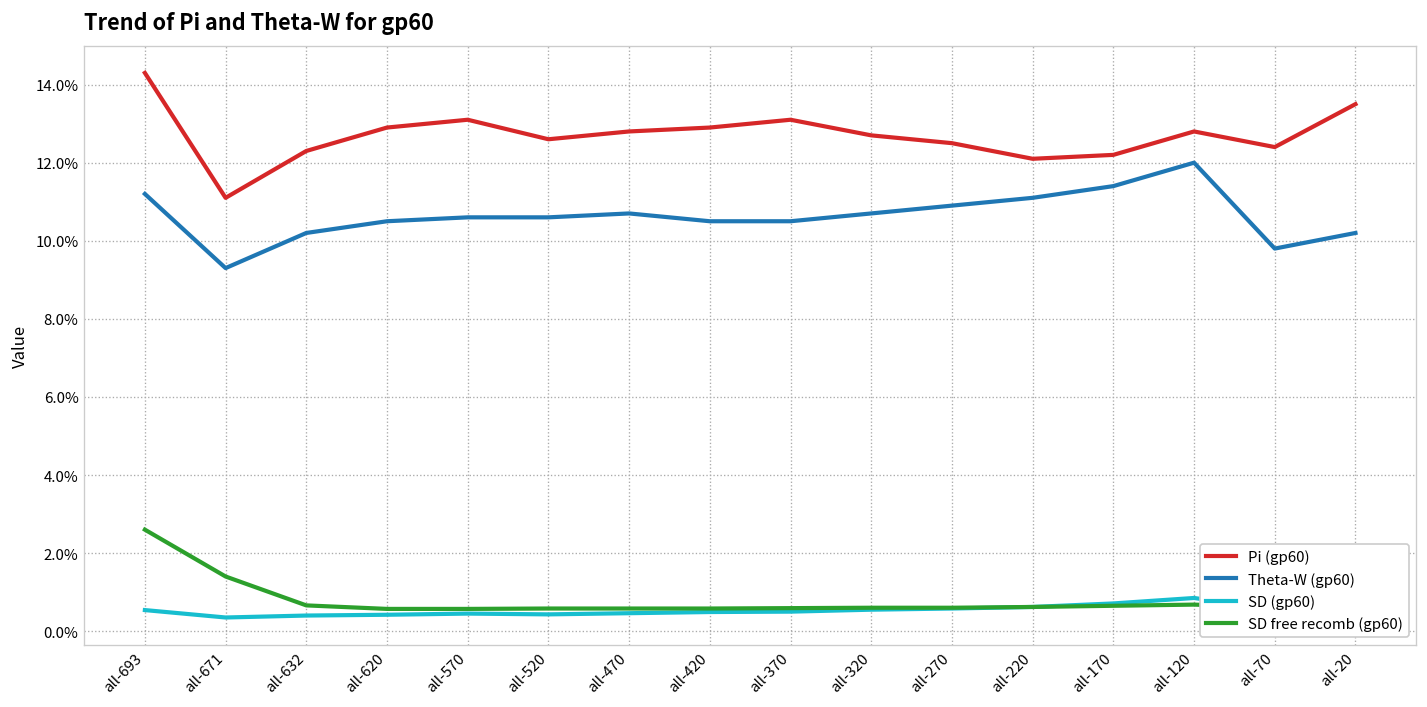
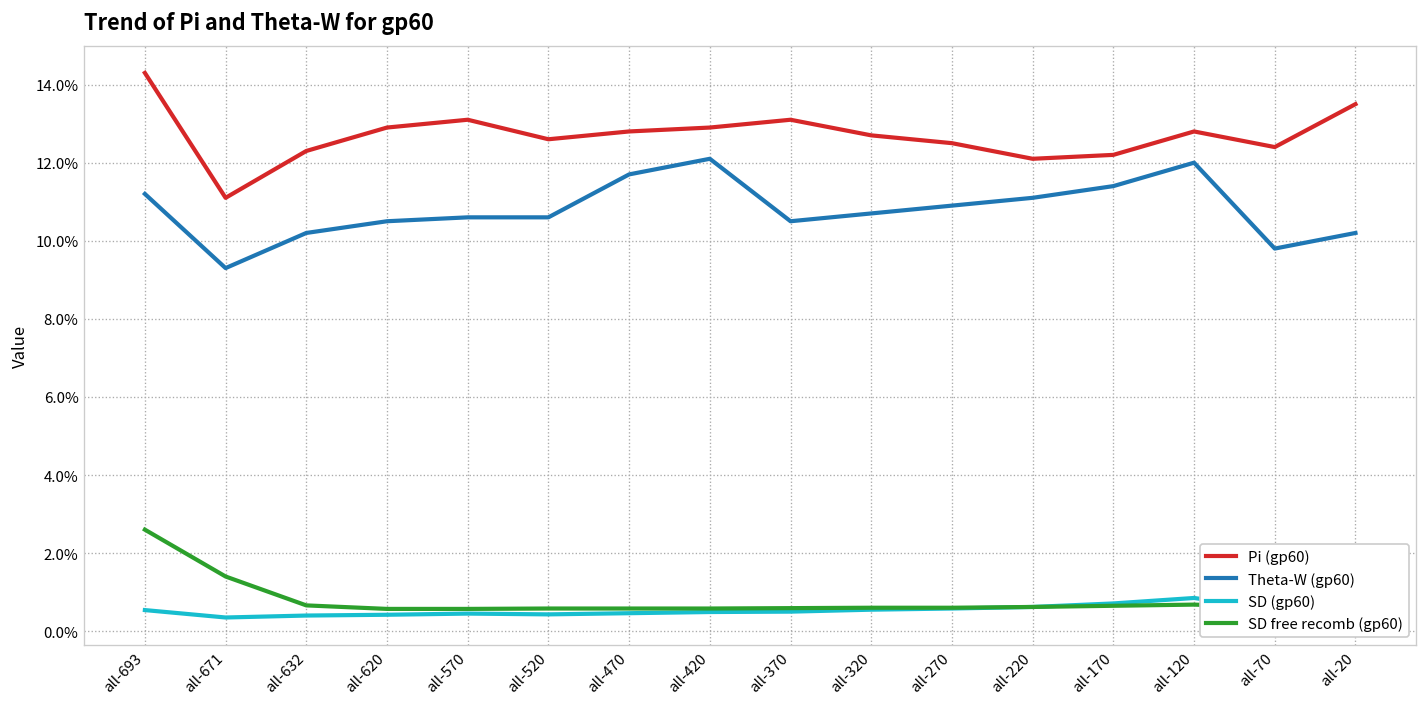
  {
    "Pi (gp60)": {
      "all-693": "14.3%",
      "all-671": "11.1%",
      "all-632": "12.3%",
      "all-620": "12.9%",
      "all-570": "13.1%",
      "all-520": "12.6%",
      "all-470": "12.8%",
      "all-420": "12.9%",
      "all-370": "13.1%",
      "all-320": "12.7%",
      "all-270": "12.5%",
      "all-220": "12.1%",
      "all-170": "12.2%",
      "all-120": "12.8%",
      "all-70": "12.4%",
      "all-20": "13.5%"
    },
    "Theta-W (gp60)": {
      "all-693": "11.2%",
      "all-671": "9.3%",
      "all-632": "10.2%",
      "all-620": "10.5%",
      "all-570": "10.6%",
      "all-520": "10.6%",
-     "all-470": "10.7%",
-     "all-420": "10.5%",
+     "all-470": "11.7%",
+     "all-420": "12.1%",
      "all-370": "10.5%",
      "all-320": "10.7%",
      "all-270": "10.9%",
      "all-220": "11.1%",
      "all-170": "11.4%",
      "all-120": "12.0%",
      "all-70": "9.8%",
      "all-20": "10.2%"
    },
    "SD (gp60)": {
      "all-693": "0.5%",
      "all-671": "0.4%",
      "all-632": "0.4%",
      "all-620": "0.4%",
      "all-570": "0.4%",
      "all-520": "0.4%",
      "all-470": "0.5%",
      "all-420": "0.5%",
      "all-370": "0.5%",
      "all-120": "0.9%"
    },
    "SD free recomb (gp60)": {
      "all-693": "2.6%",
      "all-671": "1.4%",
      "all-632": "0.7%",
      "all-620": "0.6%",
      "all-570": "0.6%",
      "all-520": "0.6%",
      "all-470": "0.6%",
      "all-420": "0.6%",
      "all-370": "0.6%",
      "all-120": "0.7%"
    }
  }
